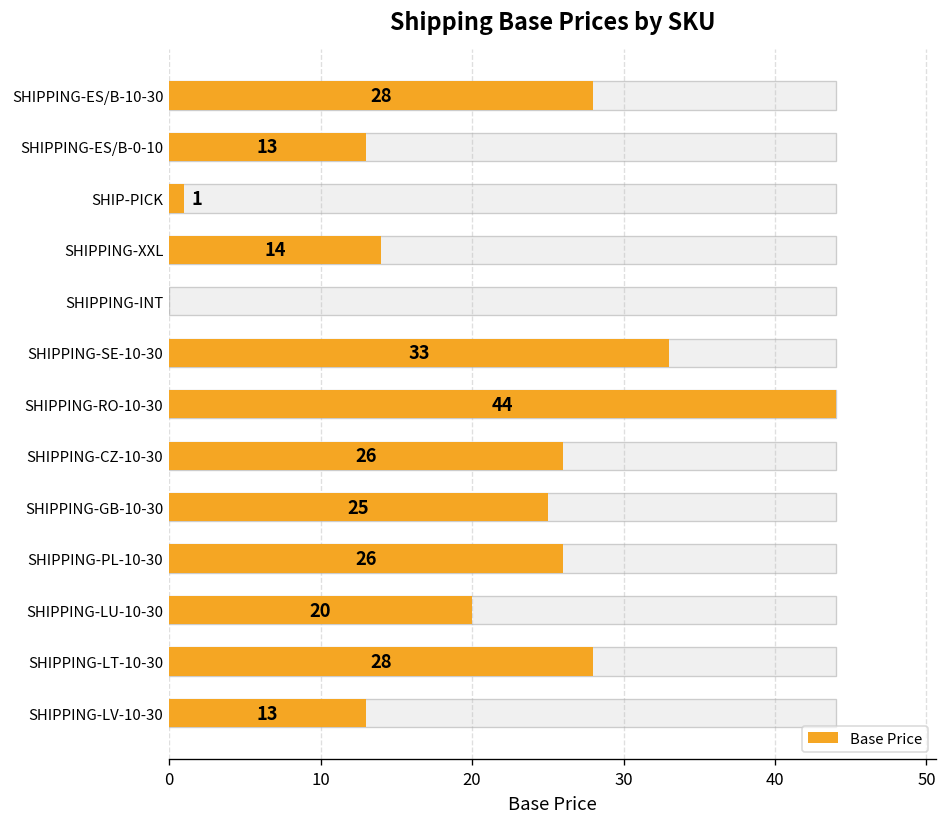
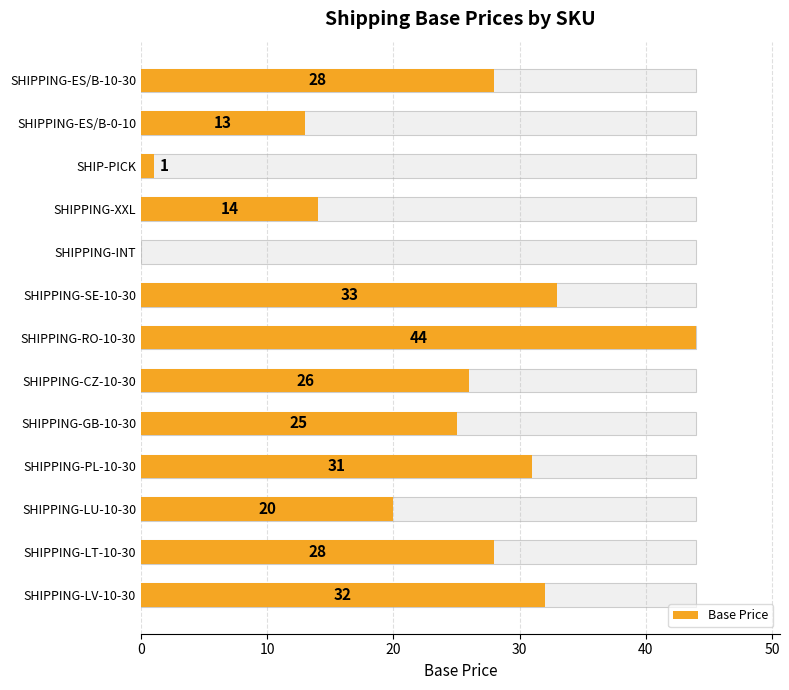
  {
    "Base Price": {
      "SHIPPING-RO-10-30": 44,
-     "SHIPPING-PL-10-30": 26,
-     "SHIPPING-LV-10-30": 13
+     "SHIPPING-PL-10-30": 31,
+     "SHIPPING-LV-10-30": 32
    }
  }
